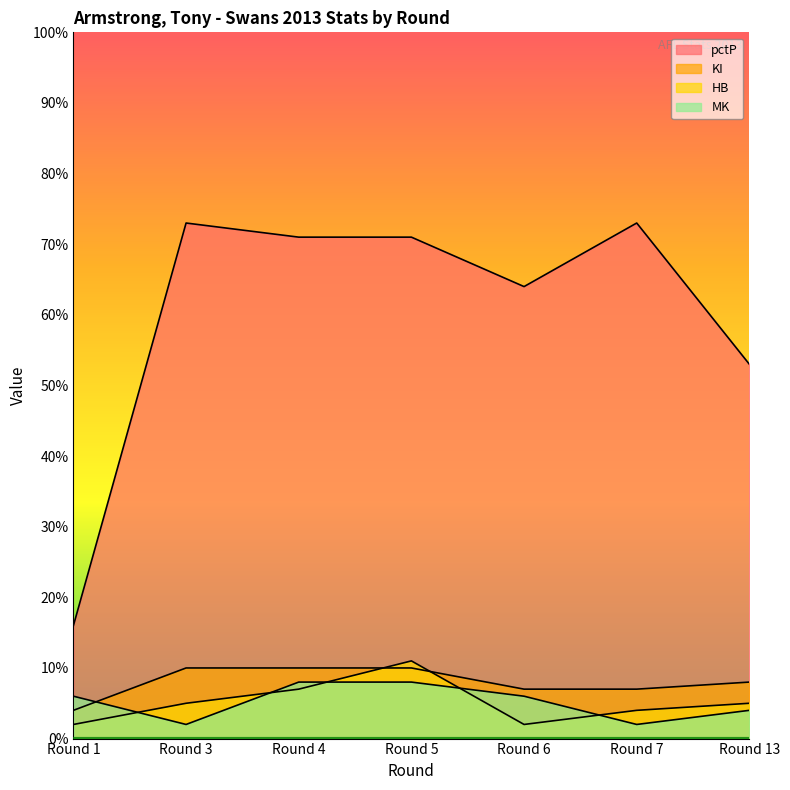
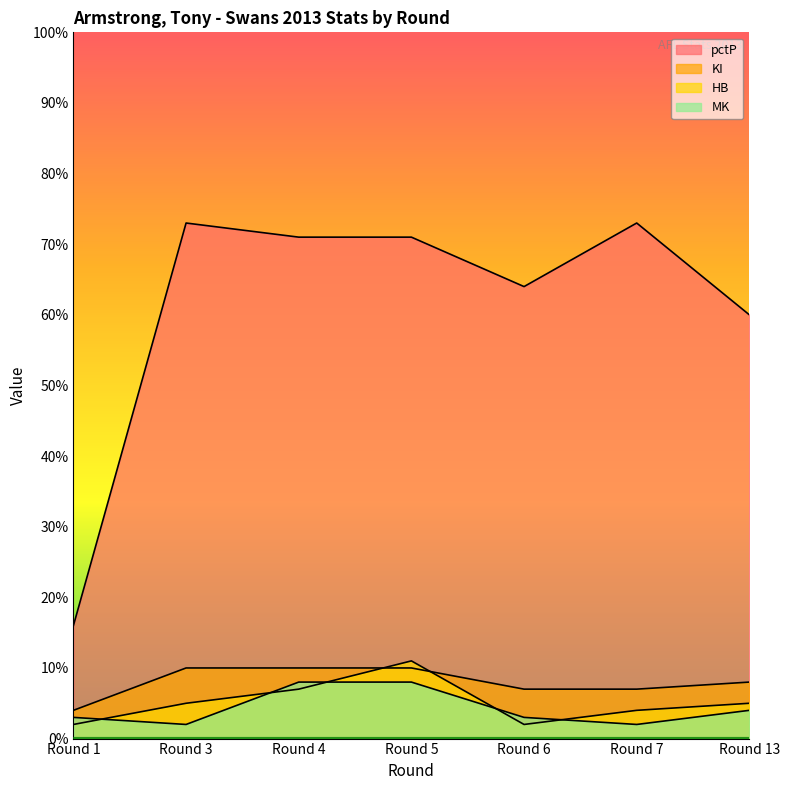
  {
    "pctP": {
      "Round 1": "16%",
      "Round 3": "73%",
      "Round 4": "71%",
      "Round 5": "71%",
      "Round 6": "64%",
      "Round 7": "73%",
-     "Round 13": "53%"
+     "Round 13": "60%"
    },
    "MK": {
-     "Round 1": "6%",
+     "Round 1": "3%",
      "Round 3": "2%",
      "Round 4": "8%",
      "Round 5": "8%",
-     "Round 6": "6%",
+     "Round 6": "3%",
      "Round 7": "2%",
      "Round 13": "4%"
    }
  }
